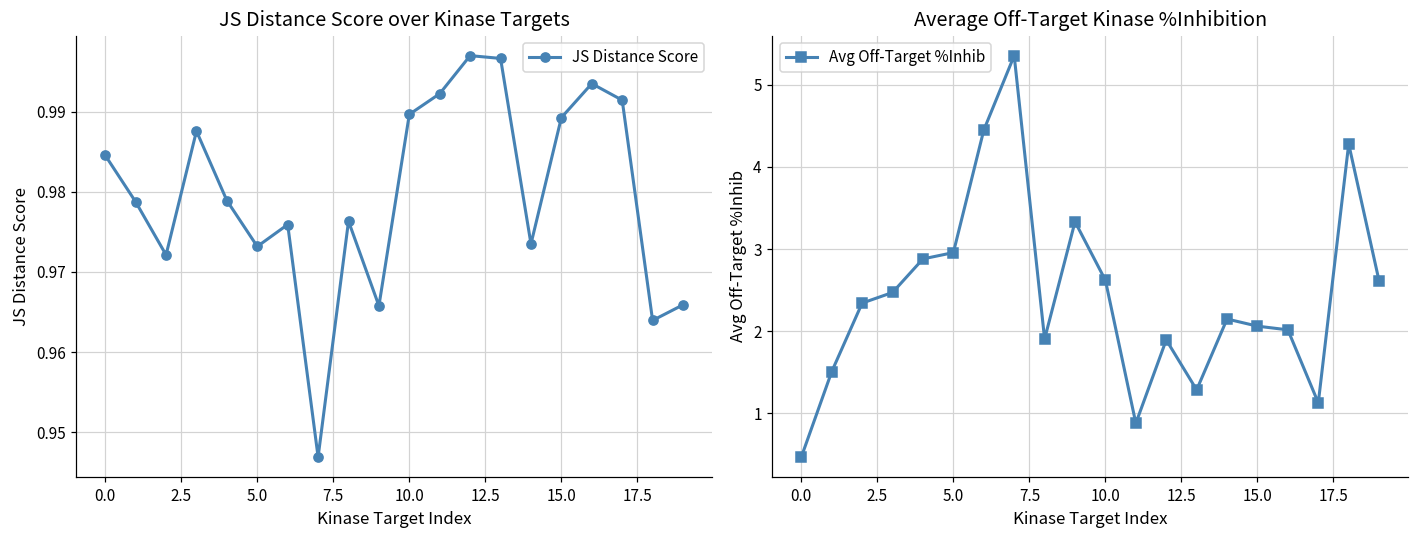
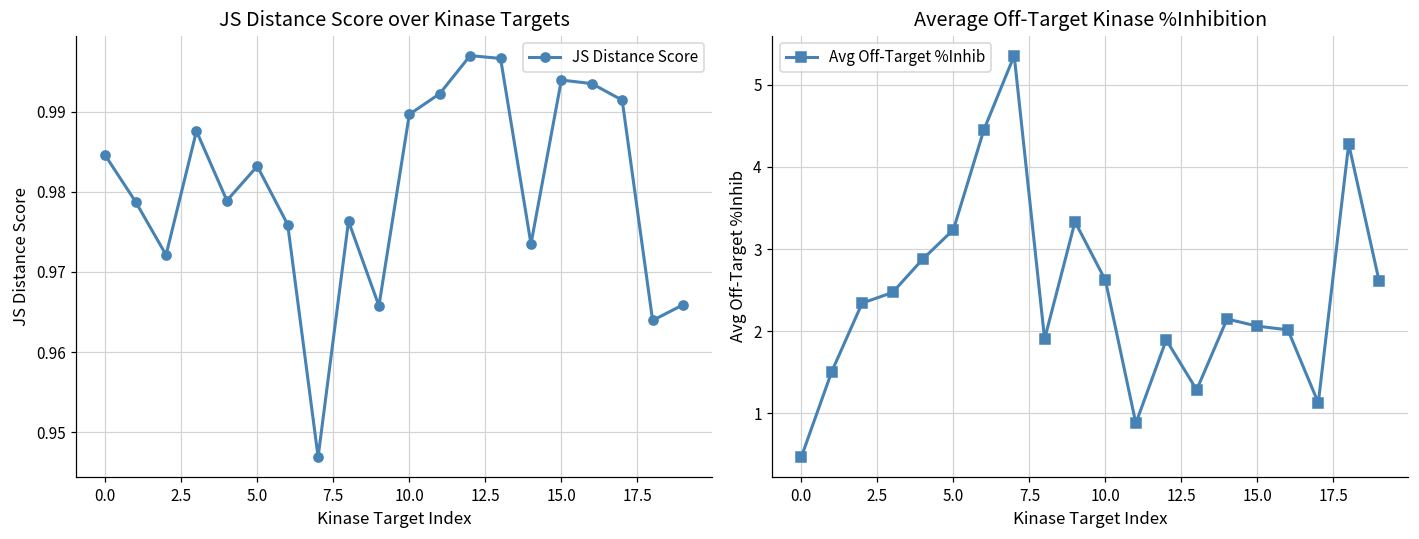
  {
    "JS Distance Score over Kinase Targets": {
      "0.0": 0.985,
-     "5.0": 0.973,
+     "5.0": 0.983,
      "10.0": 0.990,
-     "15.0": 0.989
+     "15.0": 0.994
    },
    "Average Off-Target Kinase %Inhibition": {
      "0.0": 0.5,
-     "5.0": 3.0,
+     "5.0": 3.2,
      "10.0": 2.6,
      "15.0": 2.1
    }
  }
